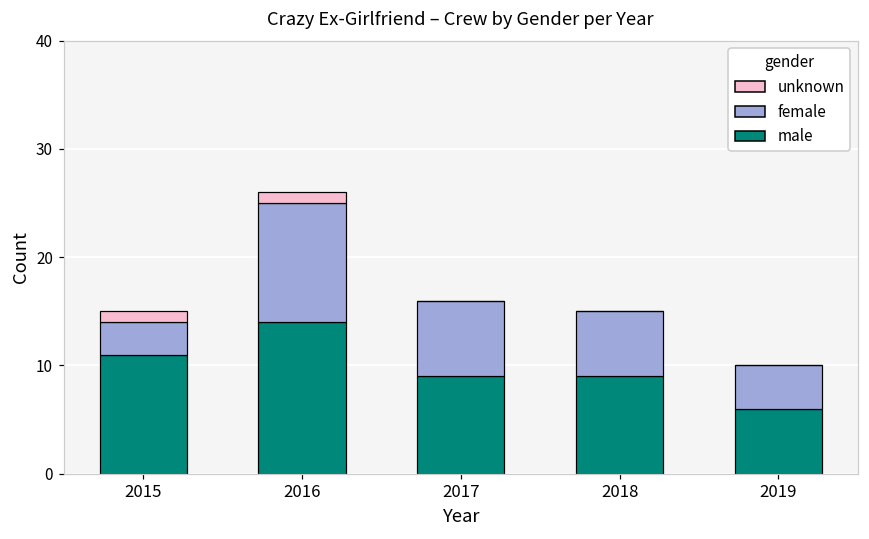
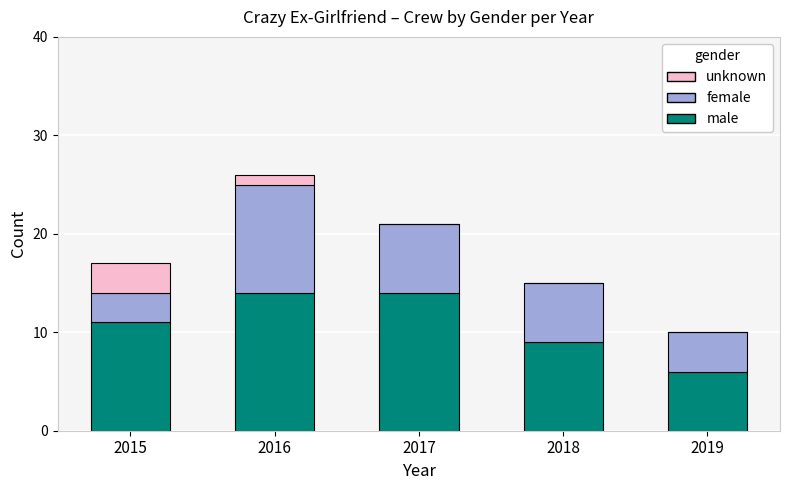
  {
    "male": {
      "2015": 11,
      "2016": 14,
-     "2017": 9,
+     "2017": 14,
      "2018": 9,
      "2019": 6
    },
    "female": {
      "2015": 3,
      "2016": 11,
      "2017": 7,
      "2018": 6,
      "2019": 4
    },
    "unknown": {
-     "2015": 1,
+     "2015": 3,
      "2016": 1,
      "2017": 0,
      "2018": 0,
      "2019": 0
    }
  }
